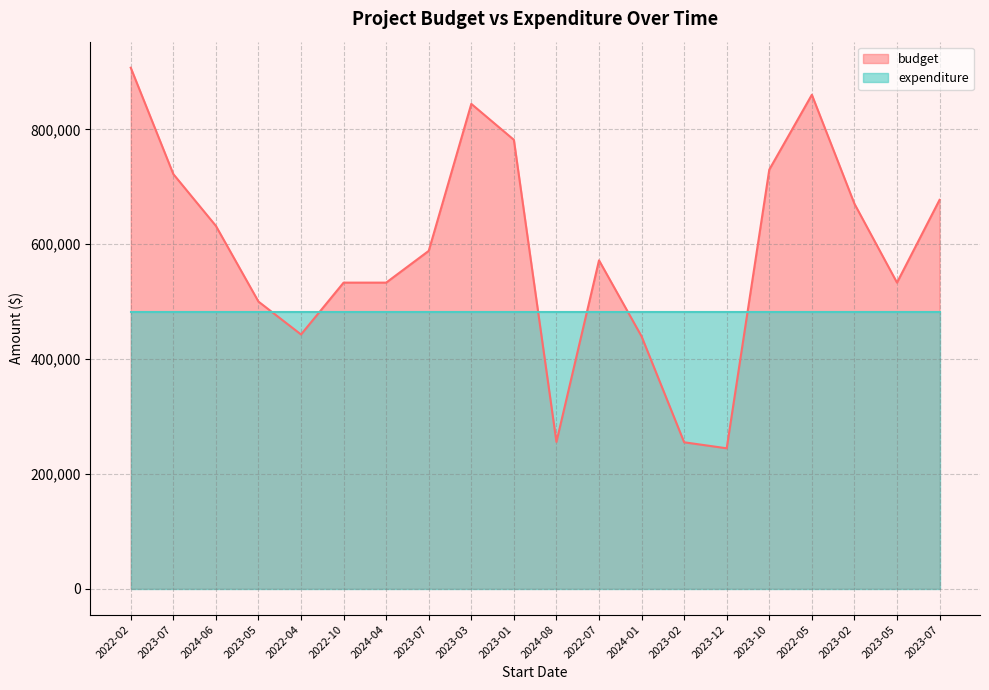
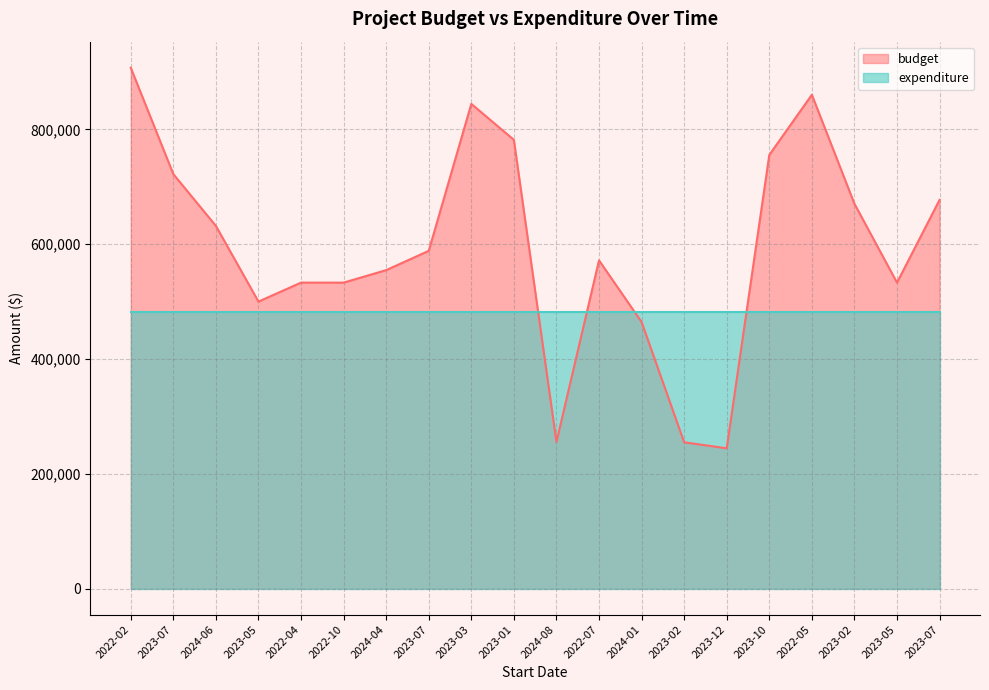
  {
    "budget": {
      "2022-02": "910,000",
      "2024-06": "630,000",
-     "2022-04": "440,000",
+     "2022-04": "530,000",
      "2022-10": "530,000",
-     "2024-04": "530,000",
+     "2024-04": "550,000",
      "2023-03": "840,000",
      "2023-01": "780,000",
      "2024-08": "260,000",
      "2022-07": "570,000",
-     "2024-01": "440,000",
+     "2024-01": "460,000",
      "2023-12": "240,000",
-     "2023-10": "730,000",
+     "2023-10": "760,000",
      "2022-05": "860,000"
    },
    "expenditure": {
      "2022-02": "480,000",
      "2024-06": "480,000",
      "2022-04": "480,000",
      "2022-10": "480,000",
      "2024-04": "480,000",
      "2023-03": "480,000",
      "2023-01": "480,000",
      "2024-08": "480,000",
      "2022-07": "480,000",
      "2024-01": "480,000",
      "2023-12": "480,000",
      "2023-10": "480,000",
      "2022-05": "480,000"
    }
  }
